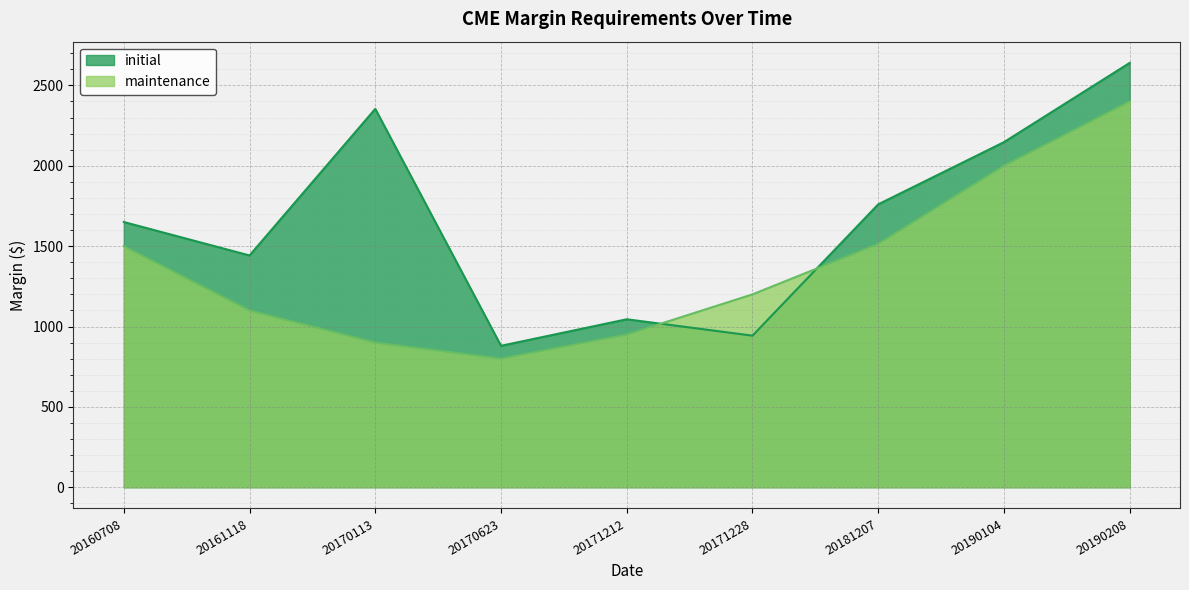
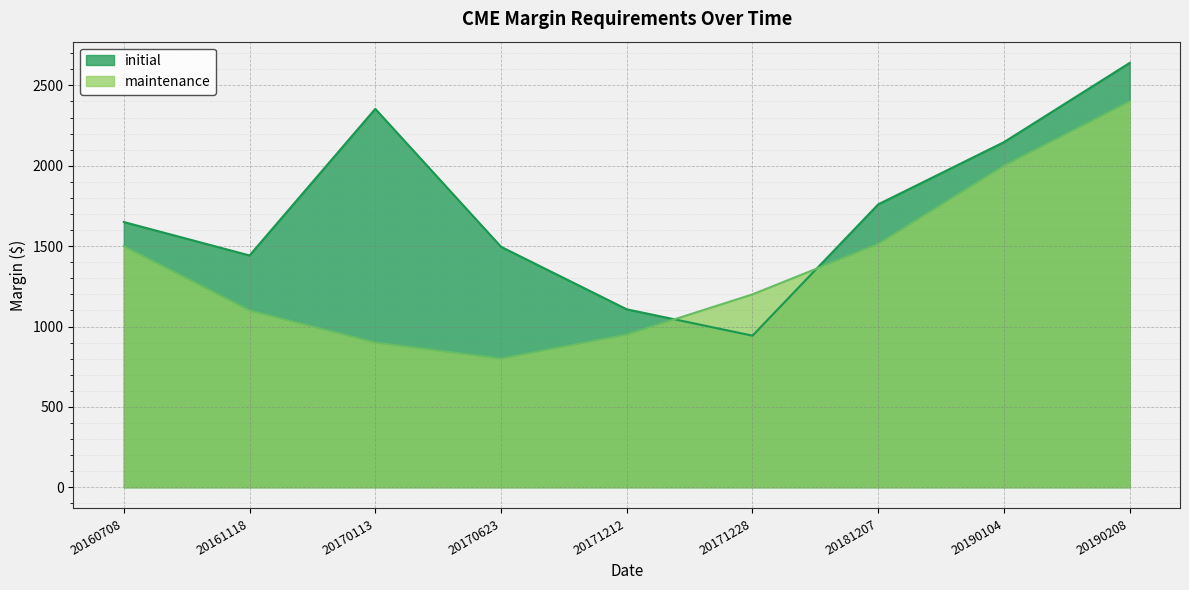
  {
    "initial": {
      "20160708": 1650,
      "20161118": 1440,
      "20170113": 2350,
-     "20170623": 880,
-     "20171212": 1050,
+     "20170623": 1500,
+     "20171212": 1110,
      "20171228": 940,
      "20181207": 1760,
      "20190104": 2150,
      "20190208": 2640
    },
    "maintenance": {
      "20160708": 1500,
      "20161118": 1100,
      "20170113": 900,
      "20170623": 800,
      "20171212": 950,
      "20171228": 1200,
      "20181207": 1510,
      "20190104": 2000,
      "20190208": 2400
    }
  }
